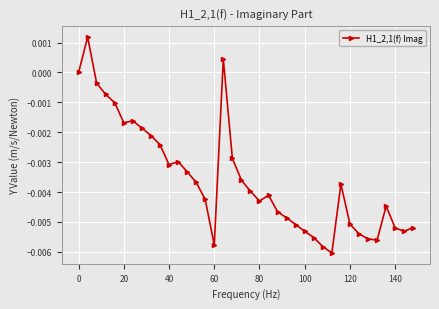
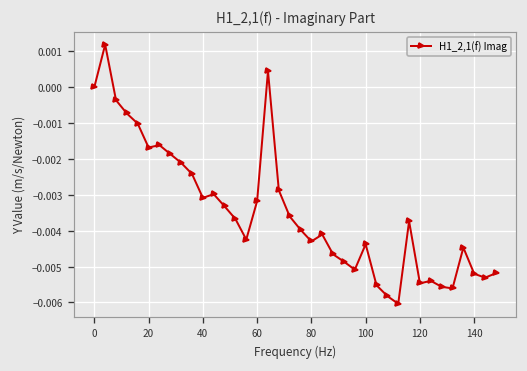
  {
    "0": 0.0000,
    "20": -0.0017,
    "40": -0.0031,
-   "60": -0.0058,
+   "60": -0.0032,
    "80": -0.0043,
-   "100": -0.0053,
-   "120": -0.0051,
+   "100": -0.0044,
+   "120": -0.0055,
    "140": -0.0052
  }
